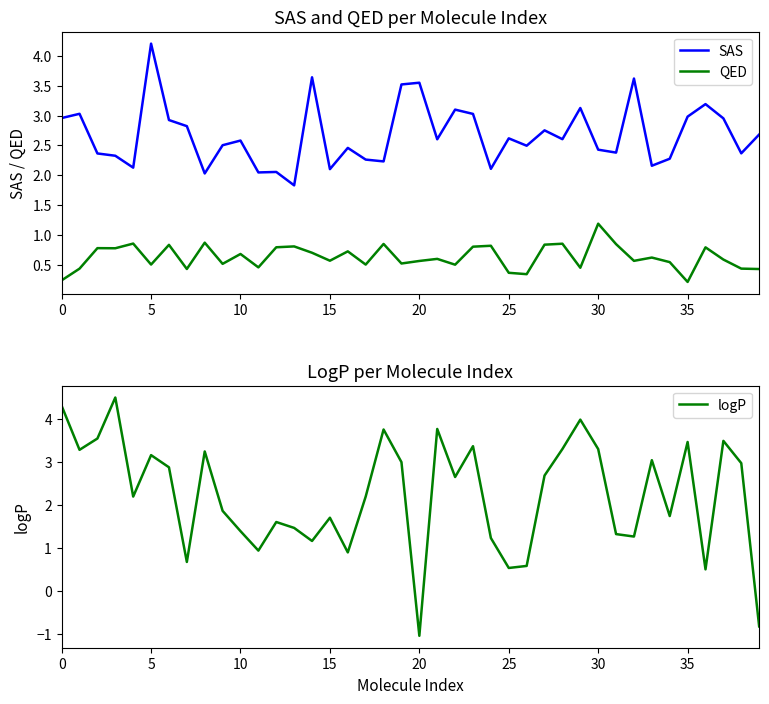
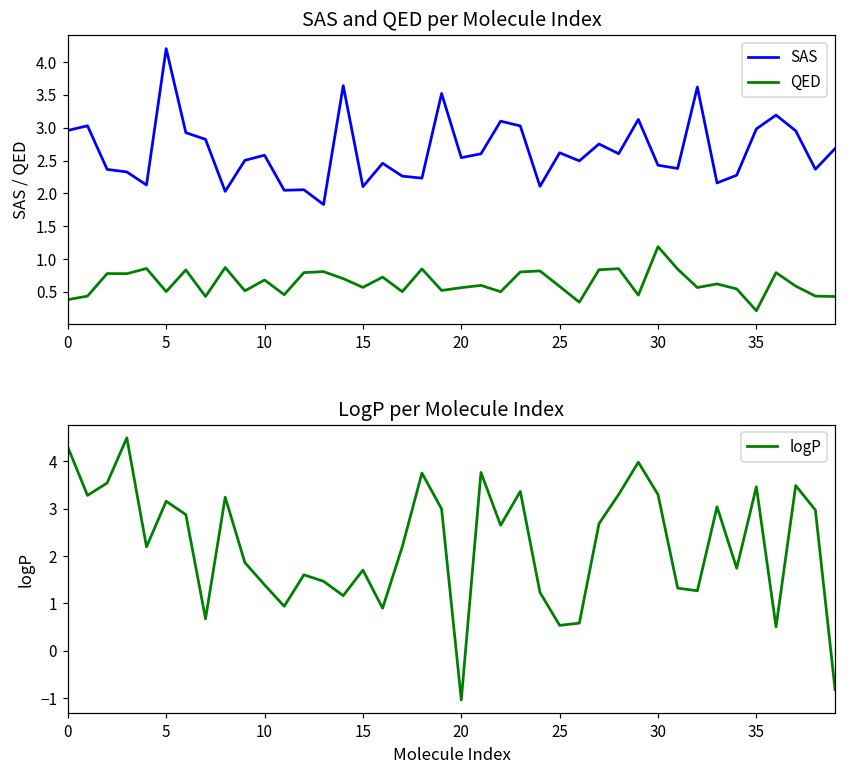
  {
    "SAS and QED per Molecule Index": {
      "SAS": {
        "0": 3.0,
        "5": 4.2,
        "10": 2.6,
        "15": 2.1,
-       "20": 3.5,
+       "20": 2.5,
        "25": 2.6,
        "30": 2.4,
        "35": 3.0
      },
      "QED": {
-       "0": 0.2,
+       "0": 0.4,
        "5": 0.5,
        "10": 0.7,
        "15": 0.6,
        "20": 0.6,
-       "25": 0.4,
+       "25": 0.6,
        "30": 1.2,
        "35": 0.2
      }
    },
    "LogP per Molecule Index": {
      "0": 4.3,
      "5": 3.2,
      "10": 1.4,
      "15": 1.7,
      "20": -1.0,
      "25": 0.5,
      "30": 3.3,
      "35": 3.5
    }
  }
